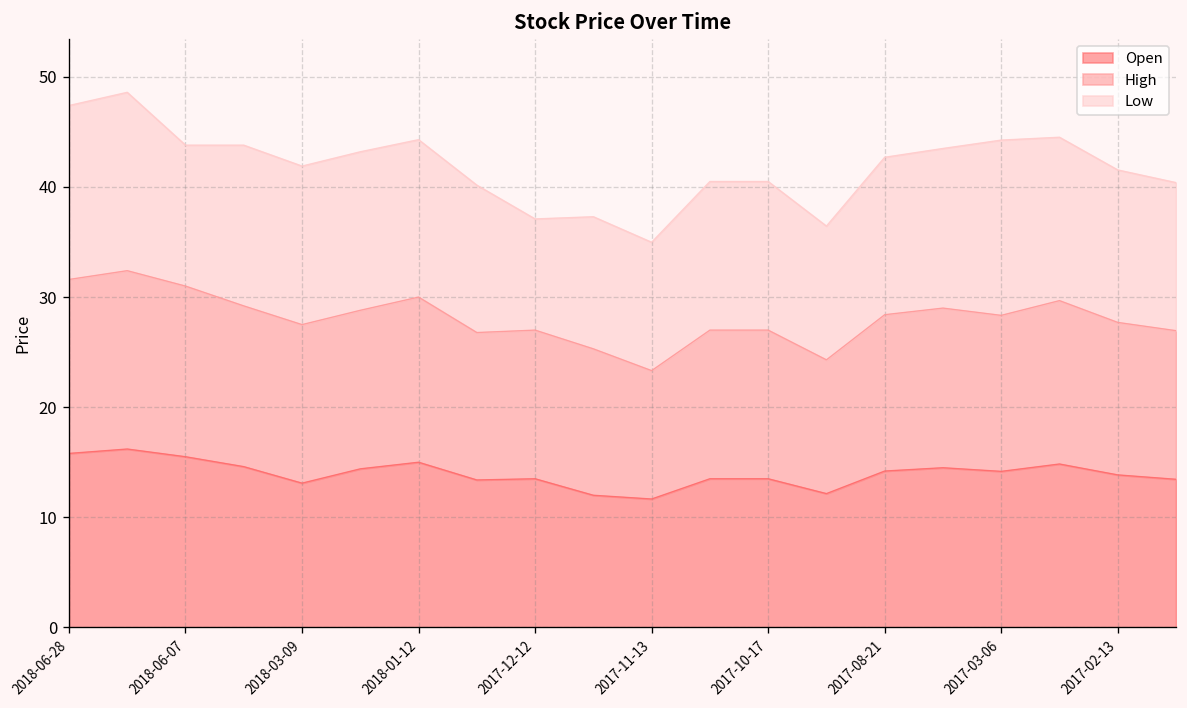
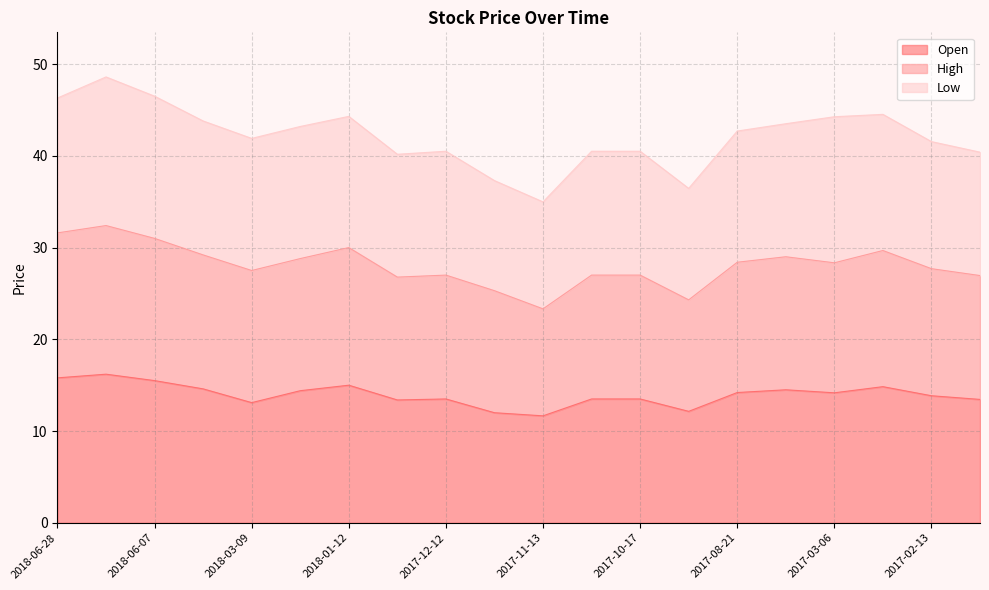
  {
    "Low": {
-     "2018-06-28": 16,
-     "2018-06-07": 13,
+     "2018-06-28": 15,
+     "2018-06-07": 16,
      "2018-03-09": 14,
      "2018-01-12": 14,
-     "2017-12-12": 10,
+     "2017-12-12": 14,
      "2017-11-13": 12,
      "2017-10-17": 14,
      "2017-08-21": 14,
      "2017-03-06": 16,
      "2017-02-13": 14
    }
  }
